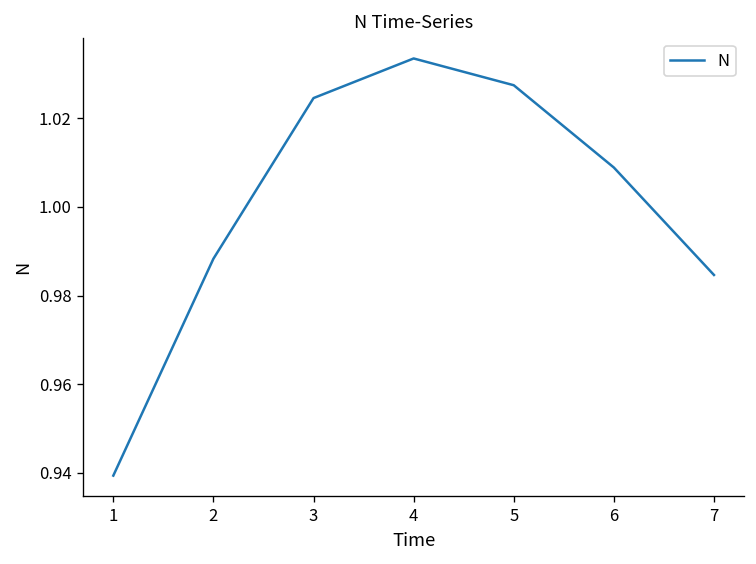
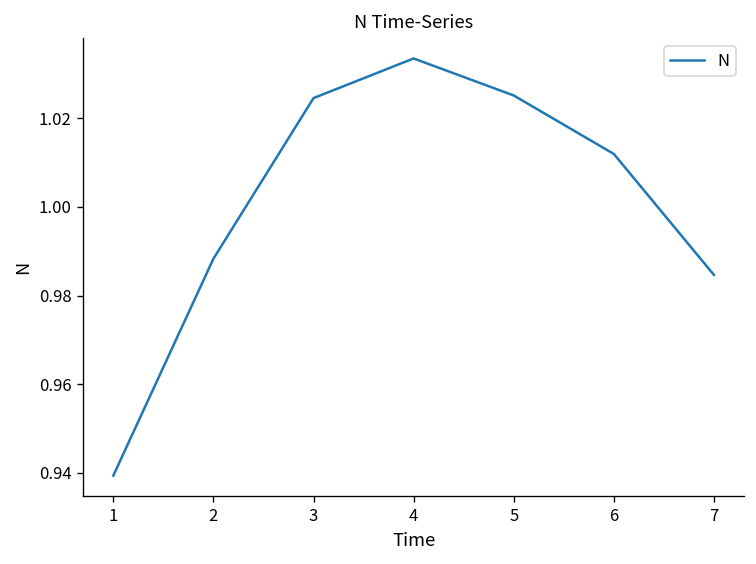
  {
    "1": 0.939,
    "2": 0.988,
    "3": 1.025,
    "4": 1.033,
-   "5": 1.027,
-   "6": 1.009,
+   "5": 1.025,
+   "6": 1.012,
    "7": 0.985
  }
